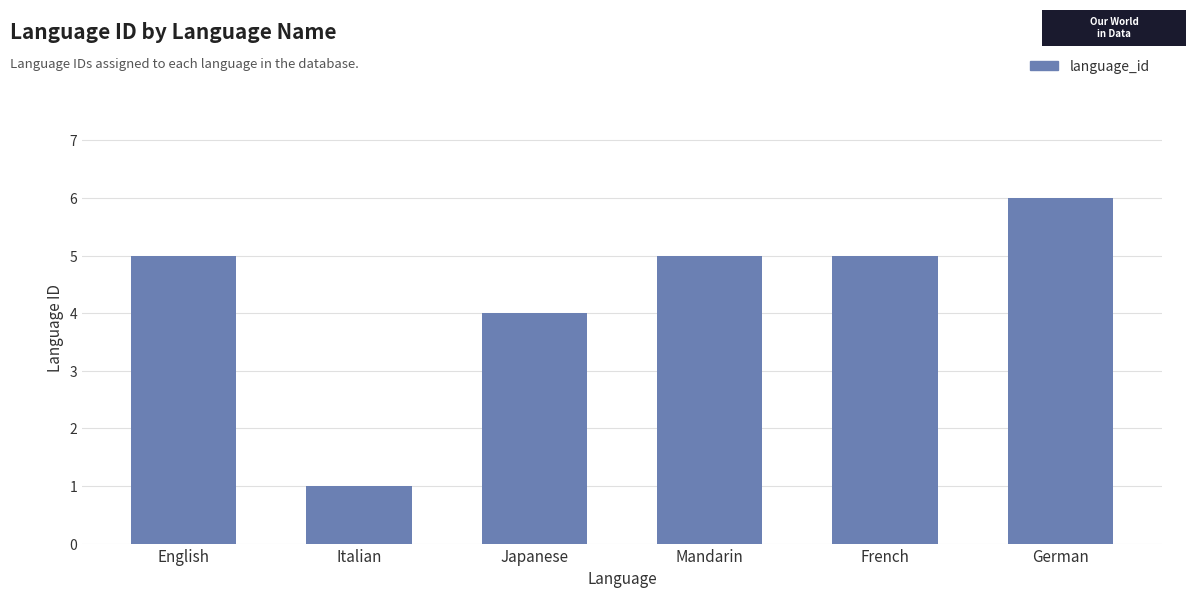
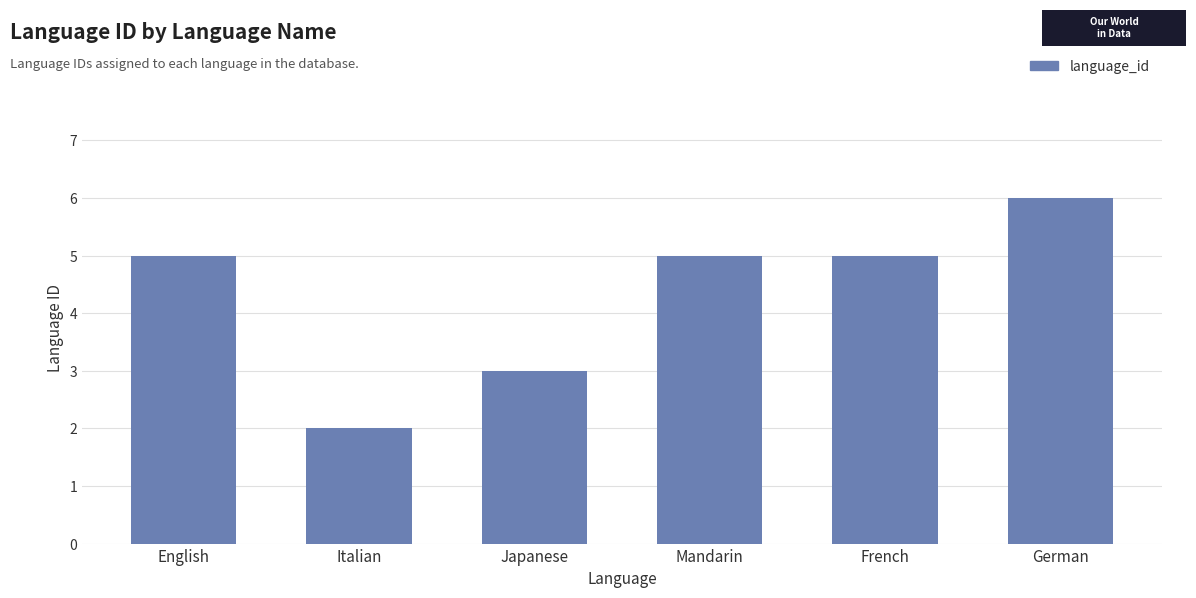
  {
    "English": 5,
-   "Italian": 1,
-   "Japanese": 4,
+   "Italian": 2,
+   "Japanese": 3,
    "Mandarin": 5,
    "French": 5,
    "German": 6
  }
